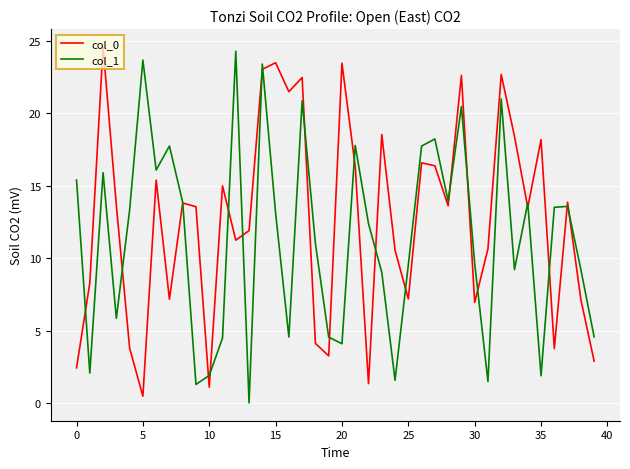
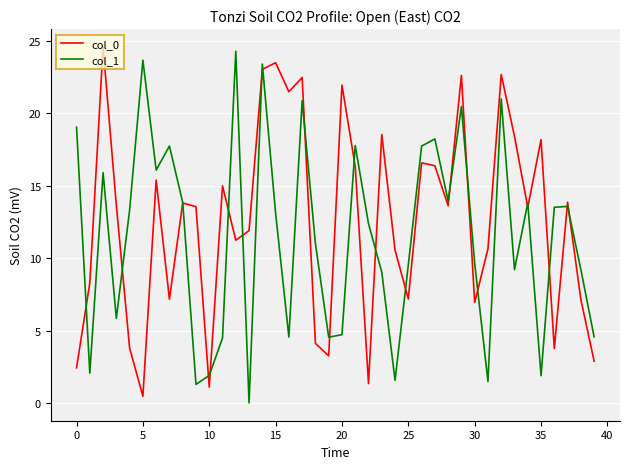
  {
    "col_0": {
      "0": 2.4,
      "5": 0.5,
      "10": 1.1,
      "15": 23.5,
-     "20": 23.4,
+     "20": 21.9,
      "25": 7.2,
      "30": 6.9,
      "35": 18.2
    },
    "col_1": {
-     "0": 15.4,
+     "0": 19.0,
      "5": 23.7,
      "10": 1.9,
      "15": 13.1,
-     "20": 4.1,
+     "20": 4.7,
      "25": 9.5,
      "30": 9.6,
      "35": 1.9
    }
  }
